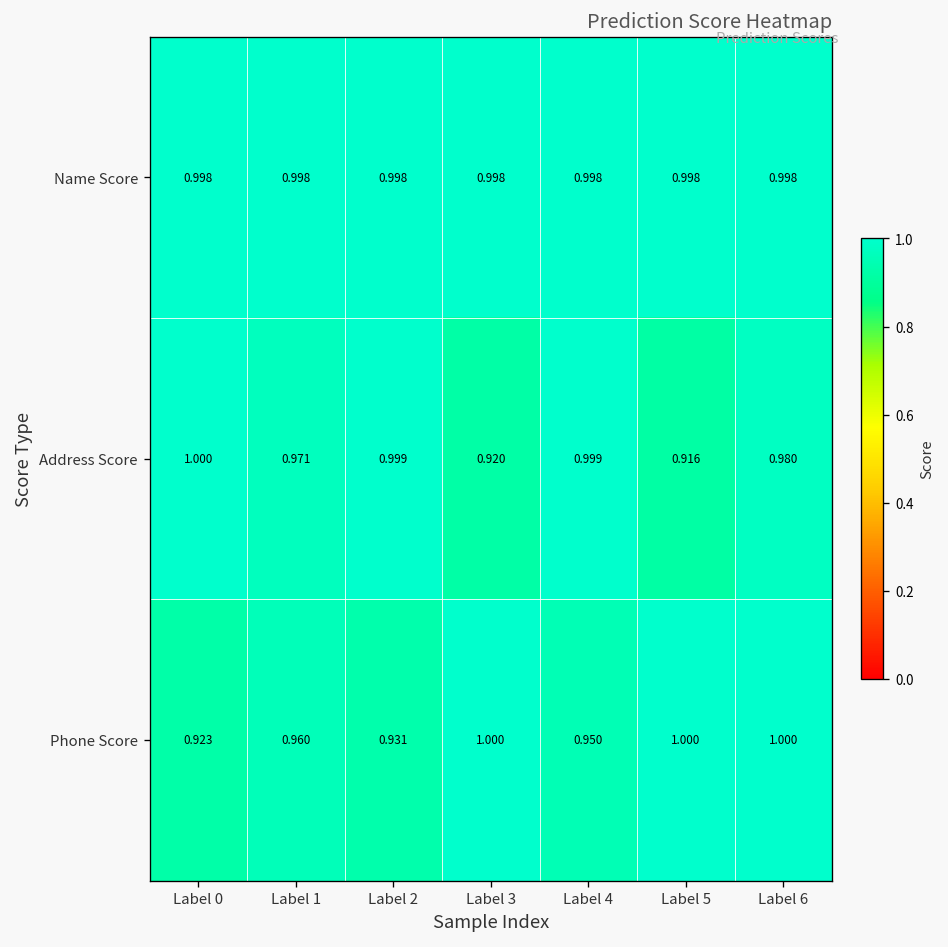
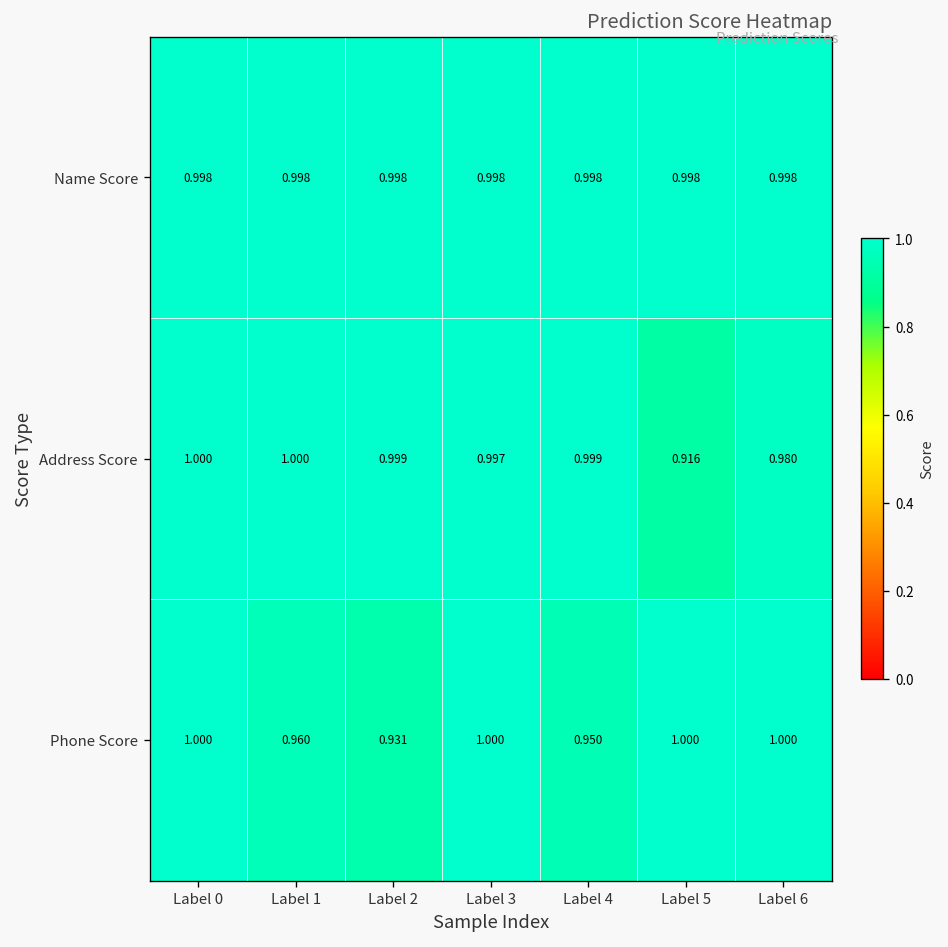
  {
    "Name Score": {
      "Label 0": 0.998,
      "Label 1": 0.998,
      "Label 2": 0.998,
      "Label 3": 0.998,
      "Label 4": 0.998,
      "Label 5": 0.998,
      "Label 6": 0.998
    },
    "Address Score": {
      "Label 0": 1.000,
-     "Label 1": 0.971,
+     "Label 1": 1.000,
      "Label 2": 0.999,
-     "Label 3": 0.920,
+     "Label 3": 0.997,
      "Label 4": 0.999,
      "Label 5": 0.916,
      "Label 6": 0.980
    },
    "Phone Score": {
-     "Label 0": 0.923,
+     "Label 0": 1.000,
      "Label 1": 0.960,
      "Label 2": 0.931,
      "Label 3": 1.000,
      "Label 4": 0.950,
      "Label 5": 1.000,
      "Label 6": 1.000
    }
  }
